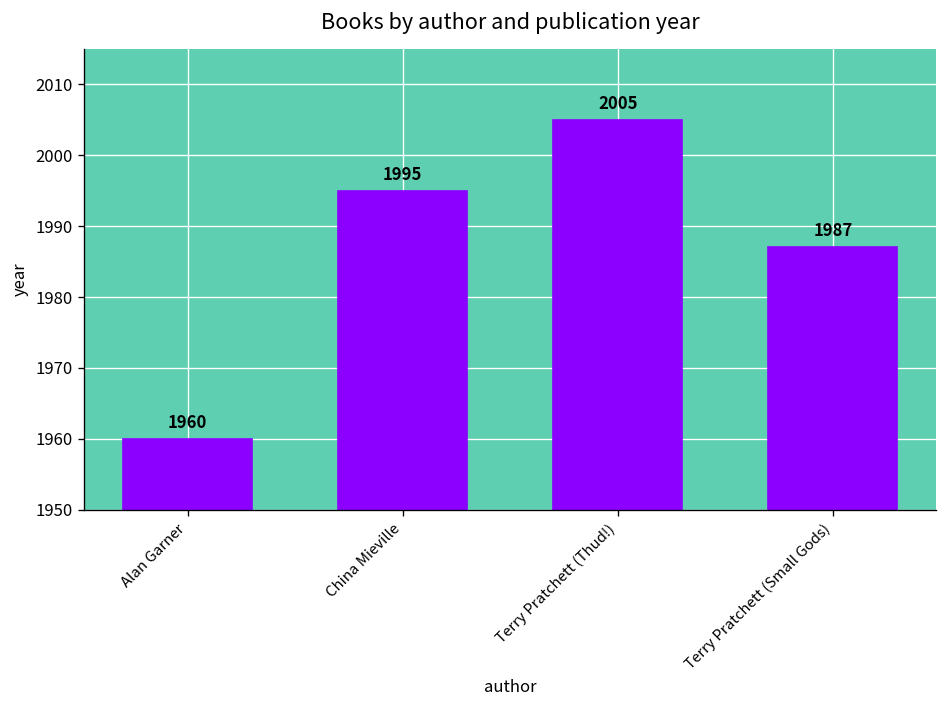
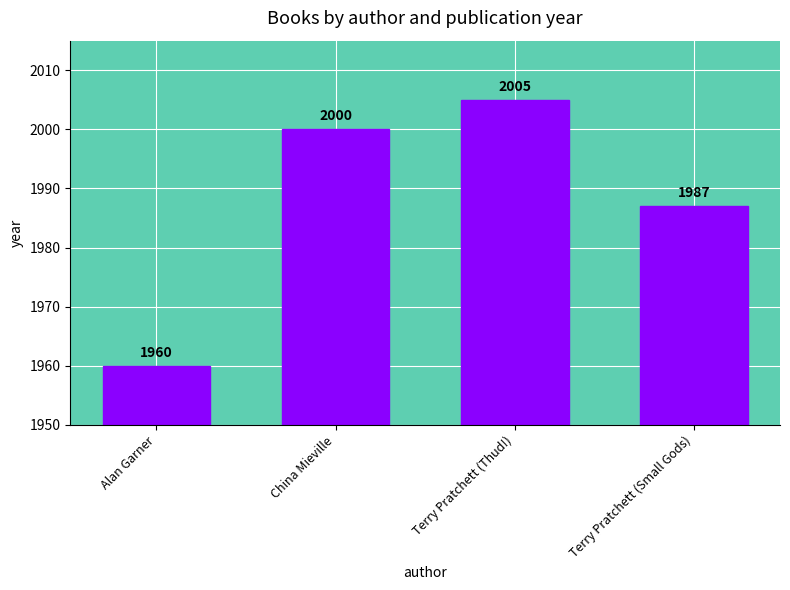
  {
    "Alan Garner": 1960,
-   "China Mieville": 1995,
+   "China Mieville": 2000,
    "Terry Pratchett (Thud!)": 2005,
    "Terry Pratchett (Small Gods)": 1987
  }
